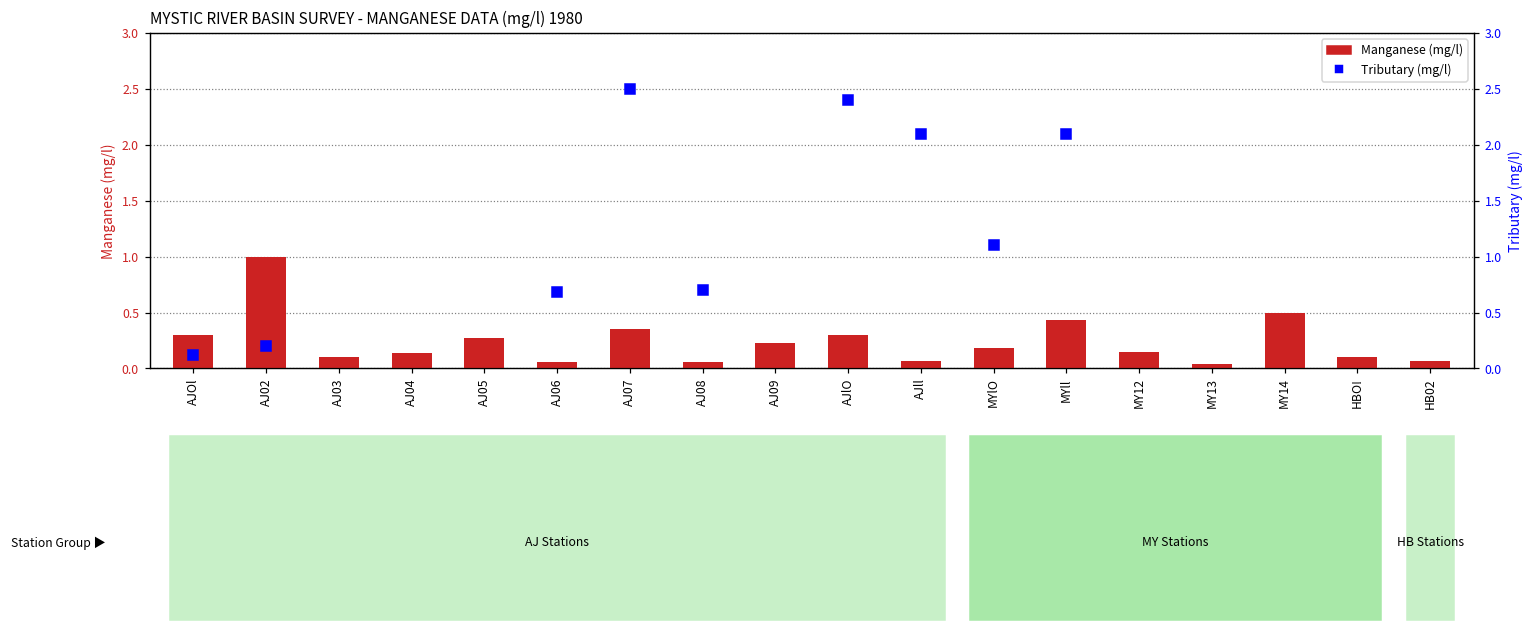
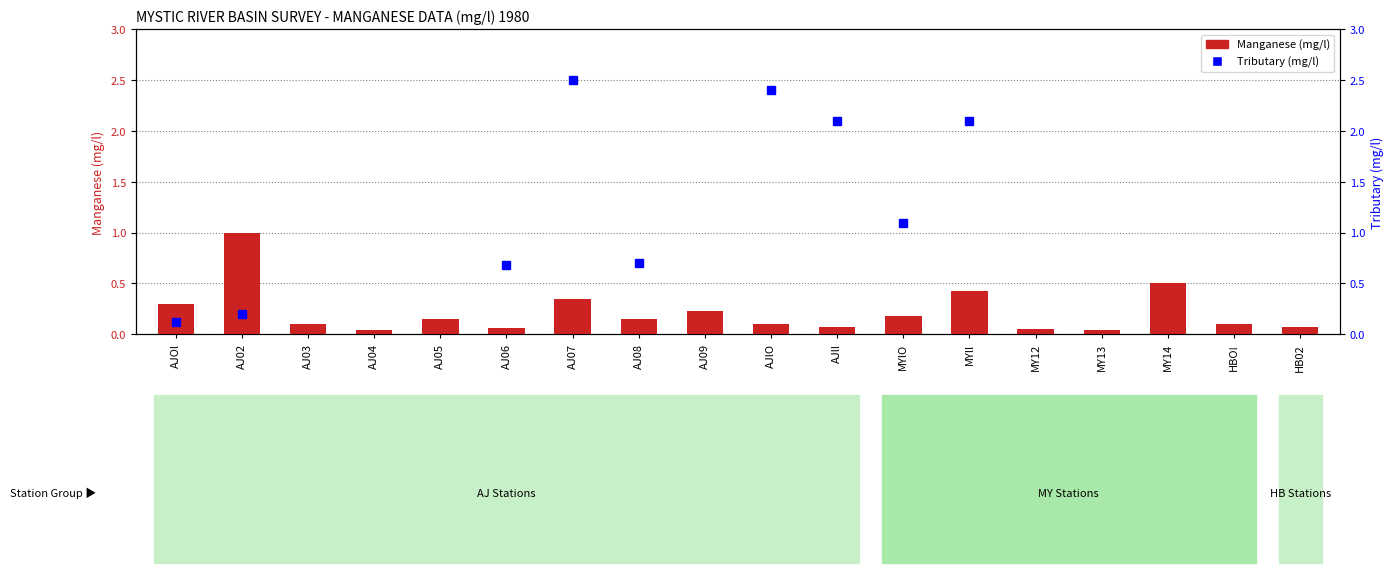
  {
    "Manganese (mg/l)": {
      "AJOl": 0.30,
      "AJ02": 1.00,
      "AJ03": 0.10,
-     "AJ04": 0.14,
-     "AJ05": 0.27,
+     "AJ04": 0.04,
+     "AJ05": 0.15,
      "AJ06": 0.06,
      "AJ07": 0.35,
-     "AJ08": 0.06,
+     "AJ08": 0.15,
      "AJ09": 0.23,
-     "AJlO": 0.3,
+     "AJlO": 0.1,
      "AJll": 0.07,
      "MYlO": 0.18,
      "MYll": 0.43,
-     "MY12": 0.15,
+     "MY12": 0.05,
      "MY13": 0.04,
      "MY14": 0.50,
      "HBO!": 0.10,
      "HB02": 0.07
    }
  }
